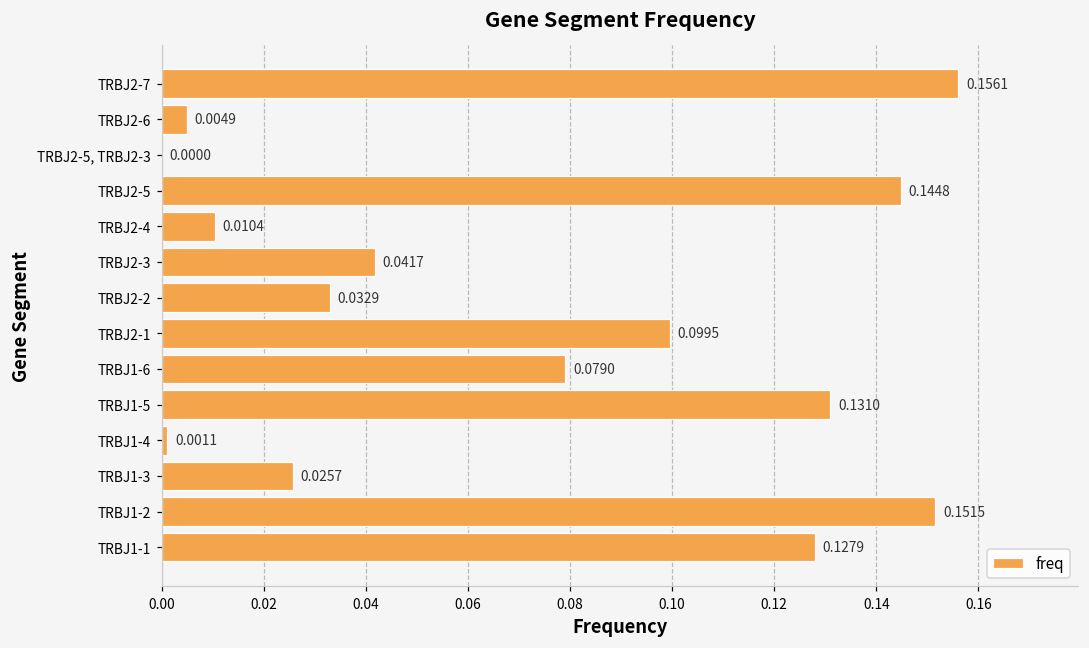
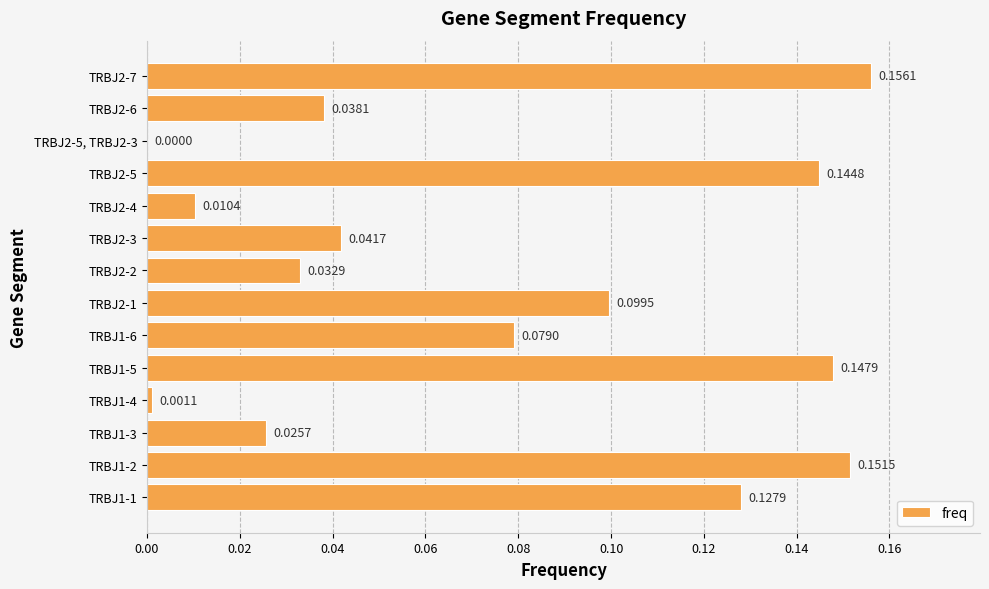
  {
    "TRBJ2-7": 0.1561,
-   "TRBJ2-6": 0.0049,
+   "TRBJ2-6": 0.0381,
    "TRBJ2-5, TRBJ2-3": 0.0000,
    "TRBJ2-5": 0.1448,
    "TRBJ2-4": 0.0104,
    "TRBJ2-3": 0.0417,
    "TRBJ2-2": 0.0329,
    "TRBJ2-1": 0.0995,
    "TRBJ1-6": 0.0790,
-   "TRBJ1-5": 0.1310,
+   "TRBJ1-5": 0.1479,
    "TRBJ1-4": 0.0011,
    "TRBJ1-3": 0.0257,
    "TRBJ1-2": 0.1515,
    "TRBJ1-1": 0.1279
  }
